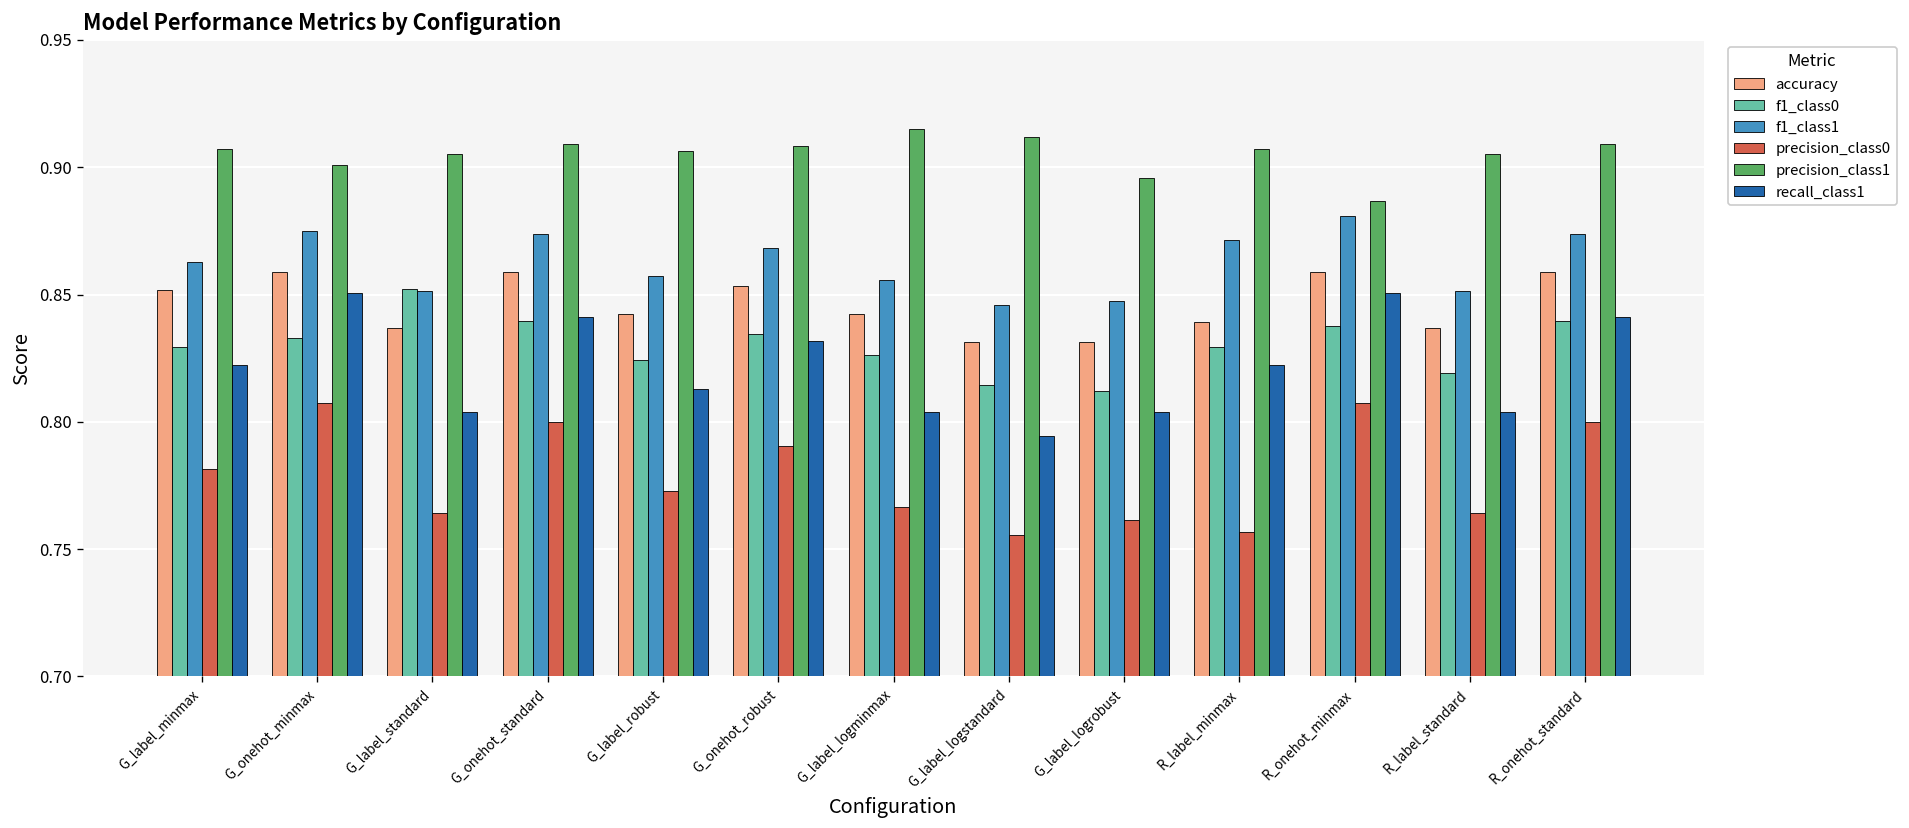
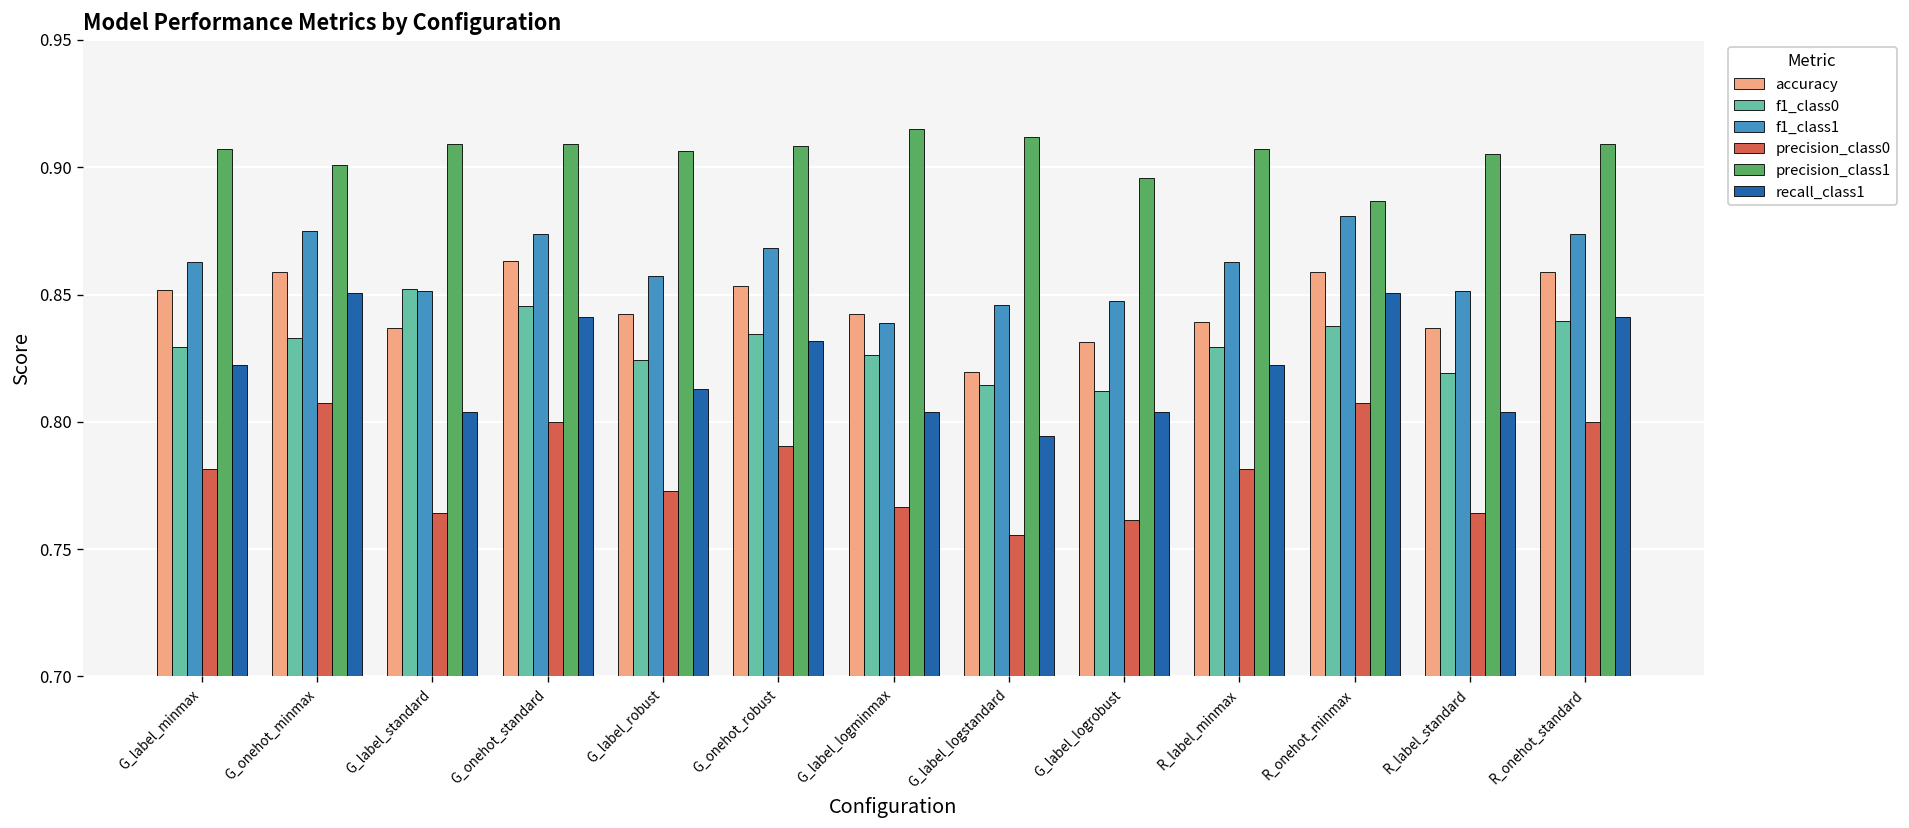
  {
    "accuracy": {
      "G_label_minmax": 0.852,
      "G_onehot_minmax": 0.859,
      "G_label_standard": 0.837,
-     "G_onehot_standard": 0.859,
+     "G_onehot_standard": 0.863,
      "G_label_robust": 0.842,
      "G_onehot_robust": 0.853,
      "G_label_logminmax": 0.842,
-     "G_label_logstandard": 0.832,
+     "G_label_logstandard": 0.820,
      "G_label_logrobust": 0.832,
      "R_label_minmax": 0.839,
      "R_onehot_minmax": 0.859,
      "R_label_standard": 0.837,
      "R_onehot_standard": 0.859
    },
    "f1_class0": {
      "G_label_minmax": 0.829,
      "G_onehot_minmax": 0.833,
      "G_label_standard": 0.852,
-     "G_onehot_standard": 0.840,
+     "G_onehot_standard": 0.845,
      "G_label_robust": 0.824,
      "G_onehot_robust": 0.834,
      "G_label_logminmax": 0.826,
      "G_label_logstandard": 0.814,
      "G_label_logrobust": 0.812,
      "R_label_minmax": 0.829,
      "R_onehot_minmax": 0.838,
      "R_label_standard": 0.819,
      "R_onehot_standard": 0.840
    },
    "f1_class1": {
      "G_label_minmax": 0.863,
      "G_onehot_minmax": 0.875,
      "G_label_standard": 0.851,
      "G_onehot_standard": 0.874,
      "G_label_robust": 0.857,
      "G_onehot_robust": 0.868,
-     "G_label_logminmax": 0.856,
+     "G_label_logminmax": 0.839,
      "G_label_logstandard": 0.846,
      "G_label_logrobust": 0.847,
-     "R_label_minmax": 0.871,
+     "R_label_minmax": 0.863,
      "R_onehot_minmax": 0.881,
      "R_label_standard": 0.851,
      "R_onehot_standard": 0.874
    },
    "precision_class0": {
      "G_label_minmax": 0.782,
      "G_onehot_minmax": 0.807,
      "G_label_standard": 0.764,
      "G_onehot_standard": 0.800,
      "G_label_robust": 0.773,
      "G_onehot_robust": 0.791,
      "G_label_logminmax": 0.767,
      "G_label_logstandard": 0.756,
      "G_label_logrobust": 0.761,
-     "R_label_minmax": 0.757,
+     "R_label_minmax": 0.782,
      "R_onehot_minmax": 0.807,
      "R_label_standard": 0.764,
      "R_onehot_standard": 0.800
    },
    "precision_class1": {
      "G_label_minmax": 0.907,
      "G_onehot_minmax": 0.901,
-     "G_label_standard": 0.905,
+     "G_label_standard": 0.909,
      "G_onehot_standard": 0.909,
      "G_label_robust": 0.906,
      "G_onehot_robust": 0.908,
      "G_label_logminmax": 0.915,
      "G_label_logstandard": 0.912,
      "G_label_logrobust": 0.896,
      "R_label_minmax": 0.907,
      "R_onehot_minmax": 0.887,
      "R_label_standard": 0.905,
      "R_onehot_standard": 0.909
    },
    "recall_class1": {
      "G_label_minmax": 0.822,
      "G_onehot_minmax": 0.850,
      "G_label_standard": 0.804,
      "G_onehot_standard": 0.841,
      "G_label_robust": 0.813,
      "G_onehot_robust": 0.832,
      "G_label_logminmax": 0.804,
      "G_label_logstandard": 0.794,
      "G_label_logrobust": 0.804,
      "R_label_minmax": 0.822,
      "R_onehot_minmax": 0.850,
      "R_label_standard": 0.804,
      "R_onehot_standard": 0.841
    }
  }
